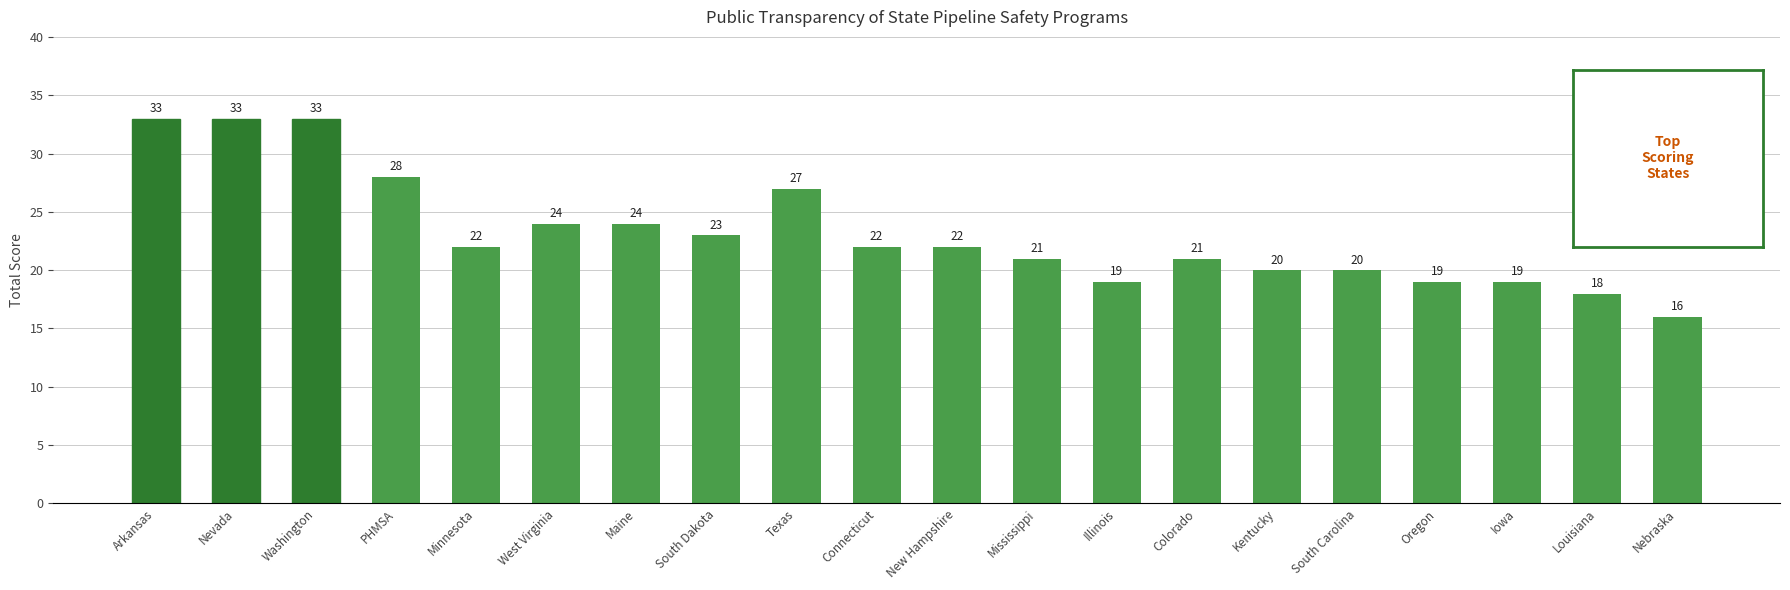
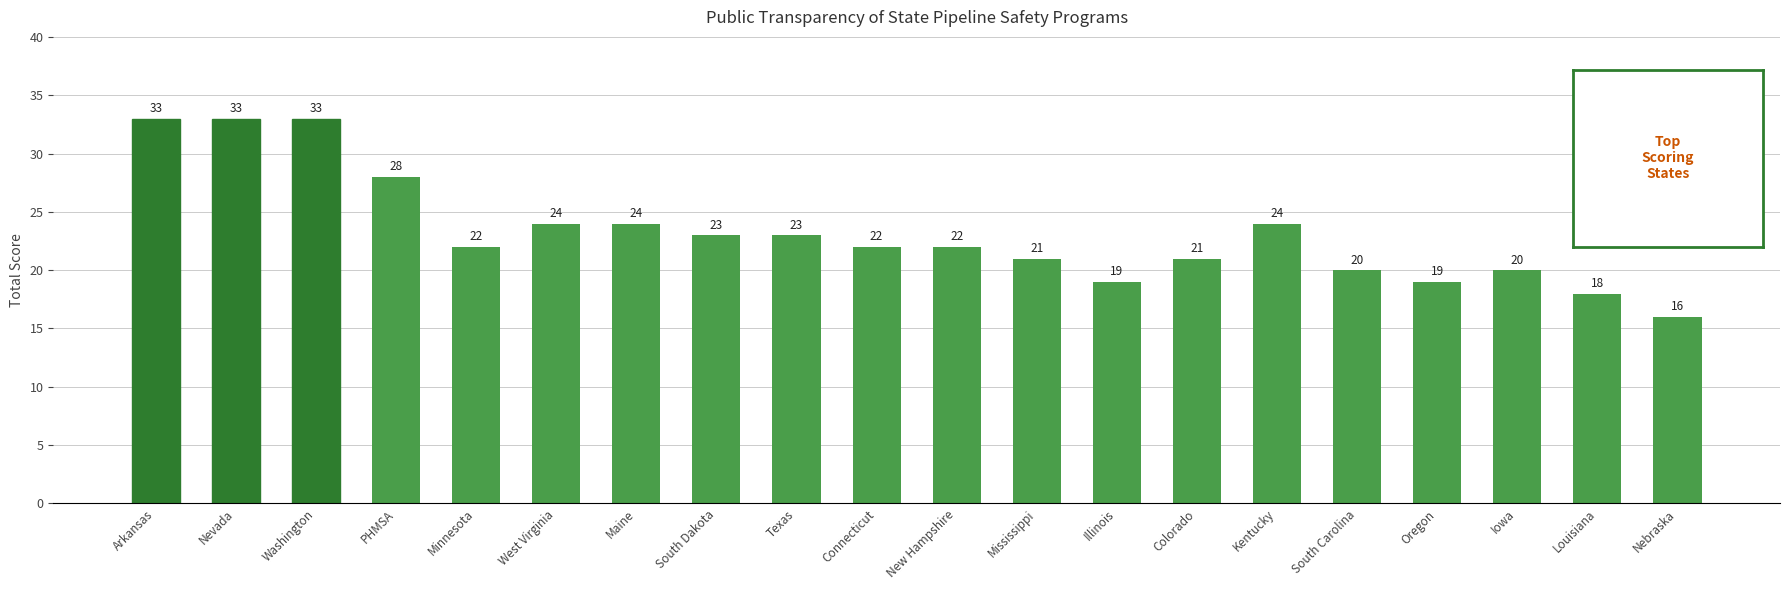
  {
    "Arkansas": 33,
    "Nevada": 33,
    "Washington": 33,
    "PHMSA": 28,
    "Minnesota": 22,
    "West Virginia": 24,
    "Maine": 24,
    "South Dakota": 23,
-   "Texas": 27,
+   "Texas": 23,
    "Connecticut": 22,
    "New Hampshire": 22,
    "Mississippi": 21,
    "Illinois": 19,
    "Colorado": 21,
-   "Kentucky": 20,
+   "Kentucky": 24,
    "South Carolina": 20,
    "Oregon": 19,
-   "Iowa": 19,
+   "Iowa": 20,
    "Louisiana": 18,
    "Nebraska": 16
  }
